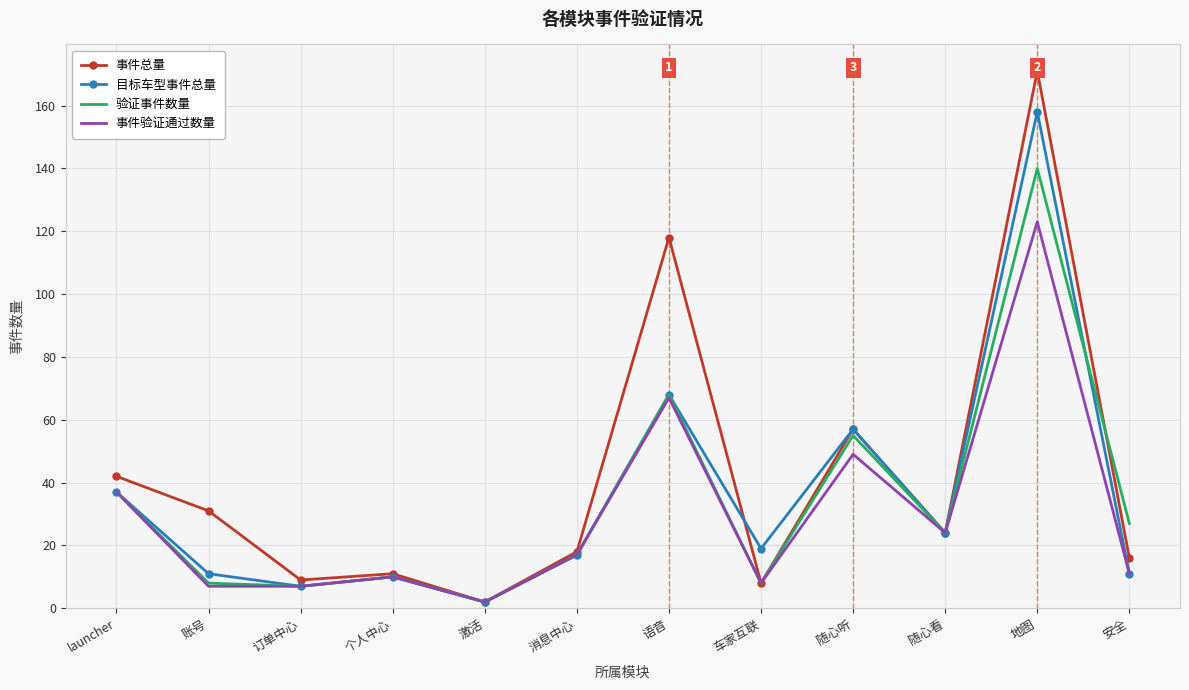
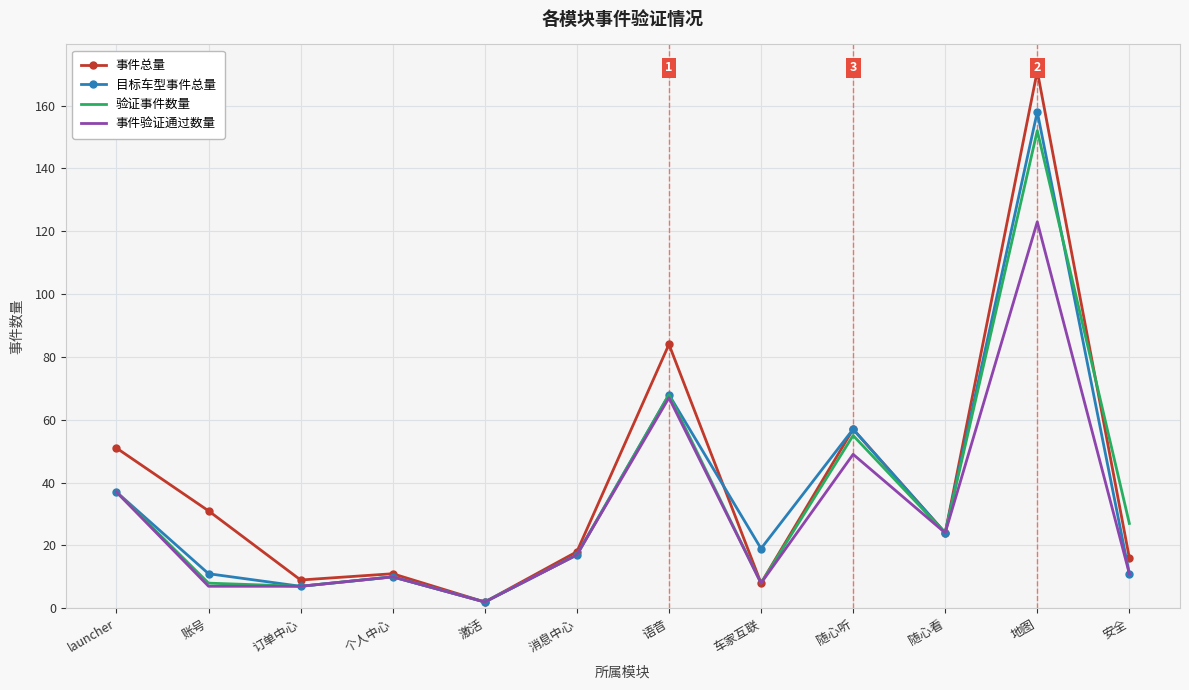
  {
    "事件总量": {
-     "launcher": 42,
+     "launcher": 51,
      "账号": 31,
      "订单中心": 9,
      "个人中心": 11,
      "消息中心": 18,
-     "语音": 118,
+     "语音": 84,
      "安全": 16
    },
    "目标车型事件总量": {
      "账号": 11,
      "车家互联": 19,
      "地图": 158
    },
    "验证事件数量": {
      "账号": 8,
      "随心听": 55,
-     "地图": 140,
+     "地图": 152,
      "安全": 27
    },
    "事件验证通过数量": {
      "账号": 7,
      "语音": 67,
      "随心听": 49,
      "地图": 123
    }
  }
